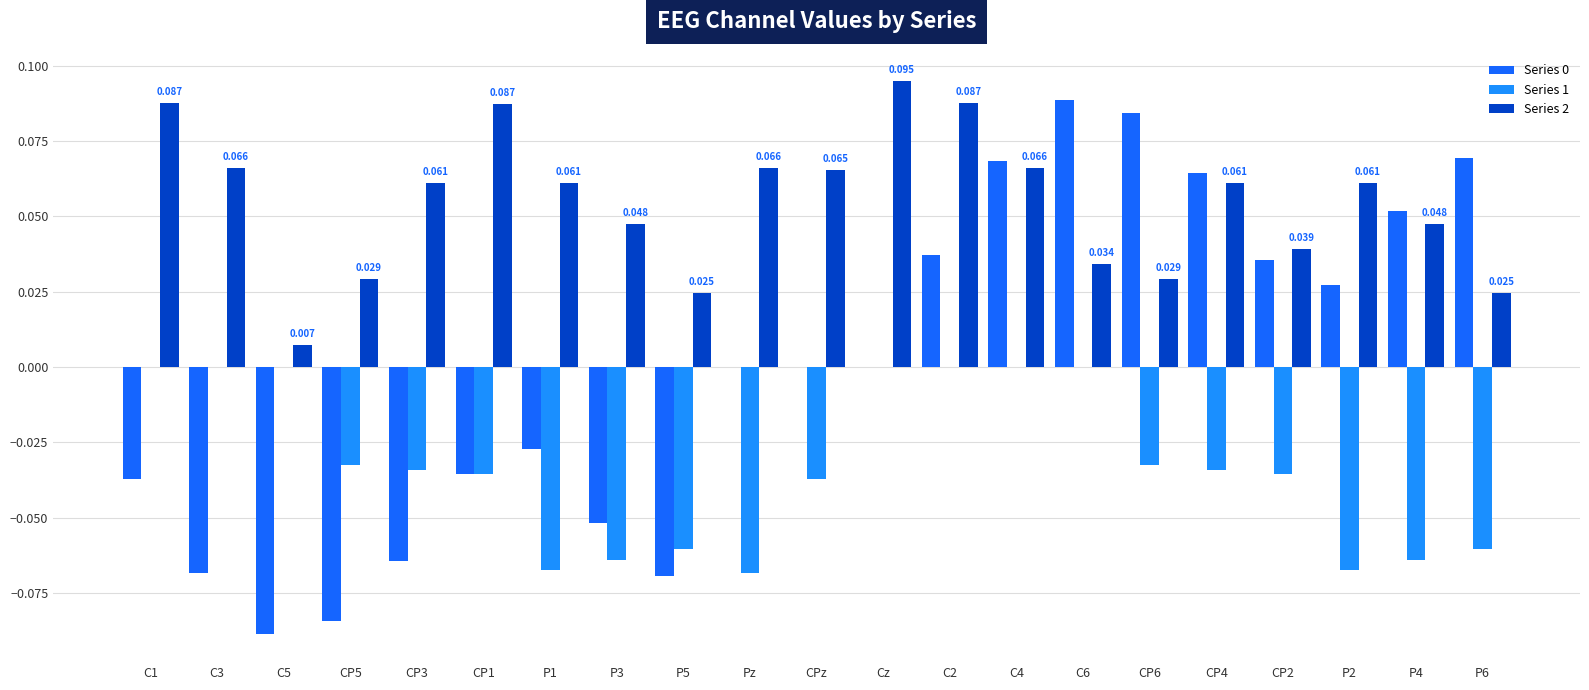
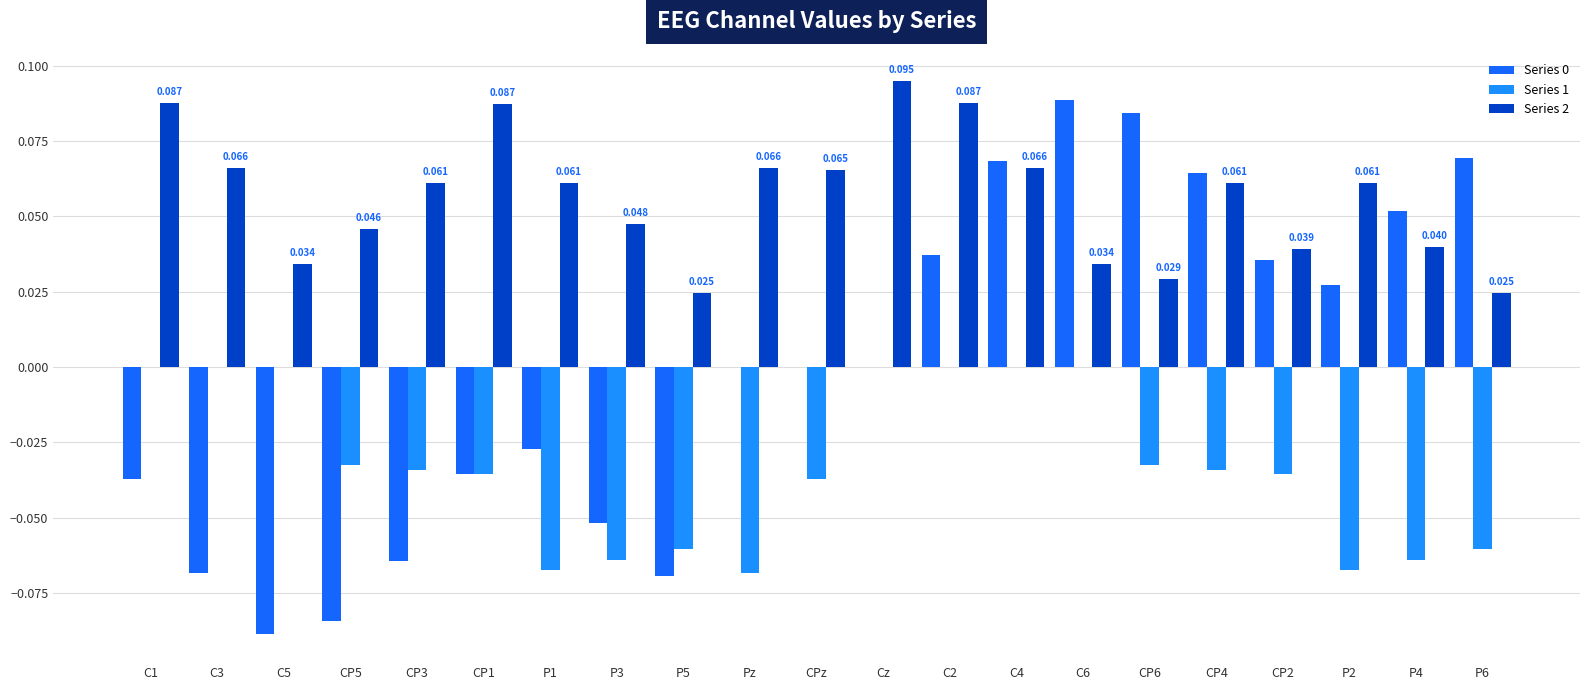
  {
    "Series 2": {
      "C1": 0.087,
      "C3": 0.066,
-     "C5": 0.007,
-     "CP5": 0.029,
+     "C5": 0.034,
+     "CP5": 0.046,
      "CP3": 0.061,
      "CP1": 0.087,
      "P1": 0.061,
      "P3": 0.048,
      "P5": 0.025,
      "Pz": 0.066,
      "CPz": 0.065,
      "Cz": 0.095,
      "C2": 0.087,
      "C4": 0.066,
      "C6": 0.034,
      "CP6": 0.029,
      "CP4": 0.061,
      "CP2": 0.039,
      "P2": 0.061,
-     "P4": 0.048,
+     "P4": 0.040,
      "P6": 0.025
    }
  }
